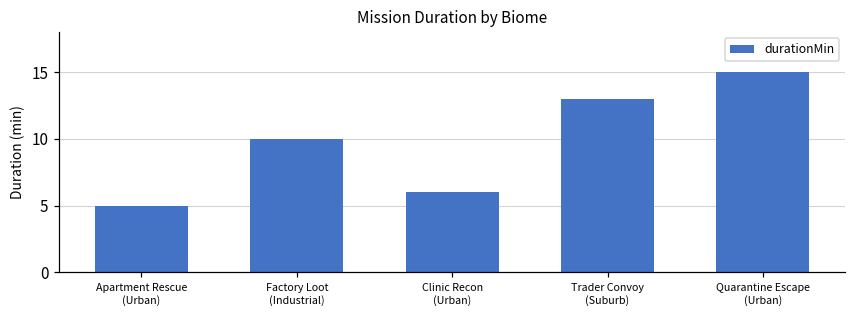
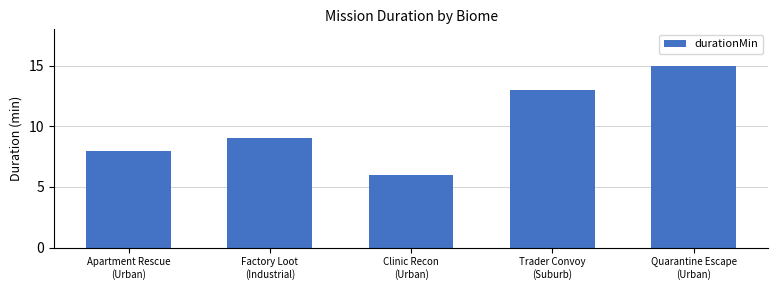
  {
-   "Apartment Rescue (Urban)": 5,
-   "Factory Loot (Industrial)": 10,
+   "Apartment Rescue (Urban)": 8,
+   "Factory Loot (Industrial)": 9,
    "Clinic Recon (Urban)": 6,
    "Trader Convoy (Suburb)": 13,
    "Quarantine Escape (Urban)": 15
  }
